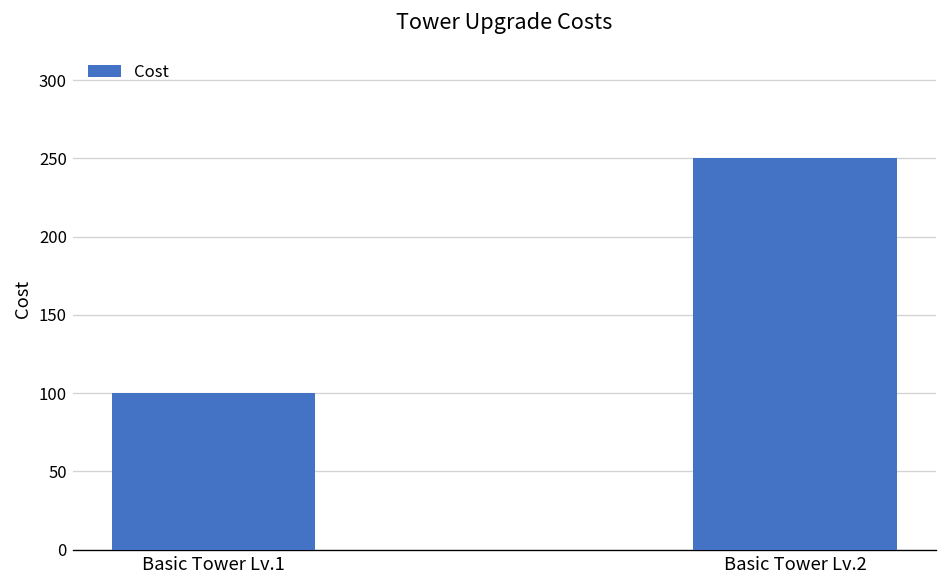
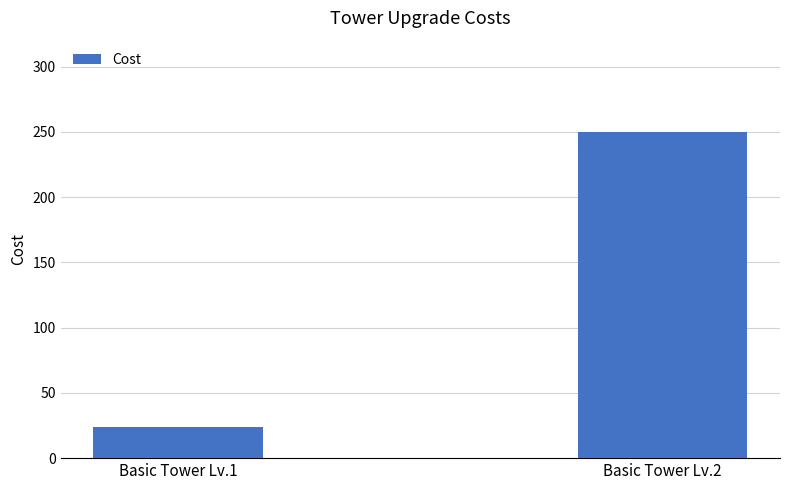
  {
-   "Basic Tower Lv.1": 100,
+   "Basic Tower Lv.1": 24,
    "Basic Tower Lv.2": 250
  }
